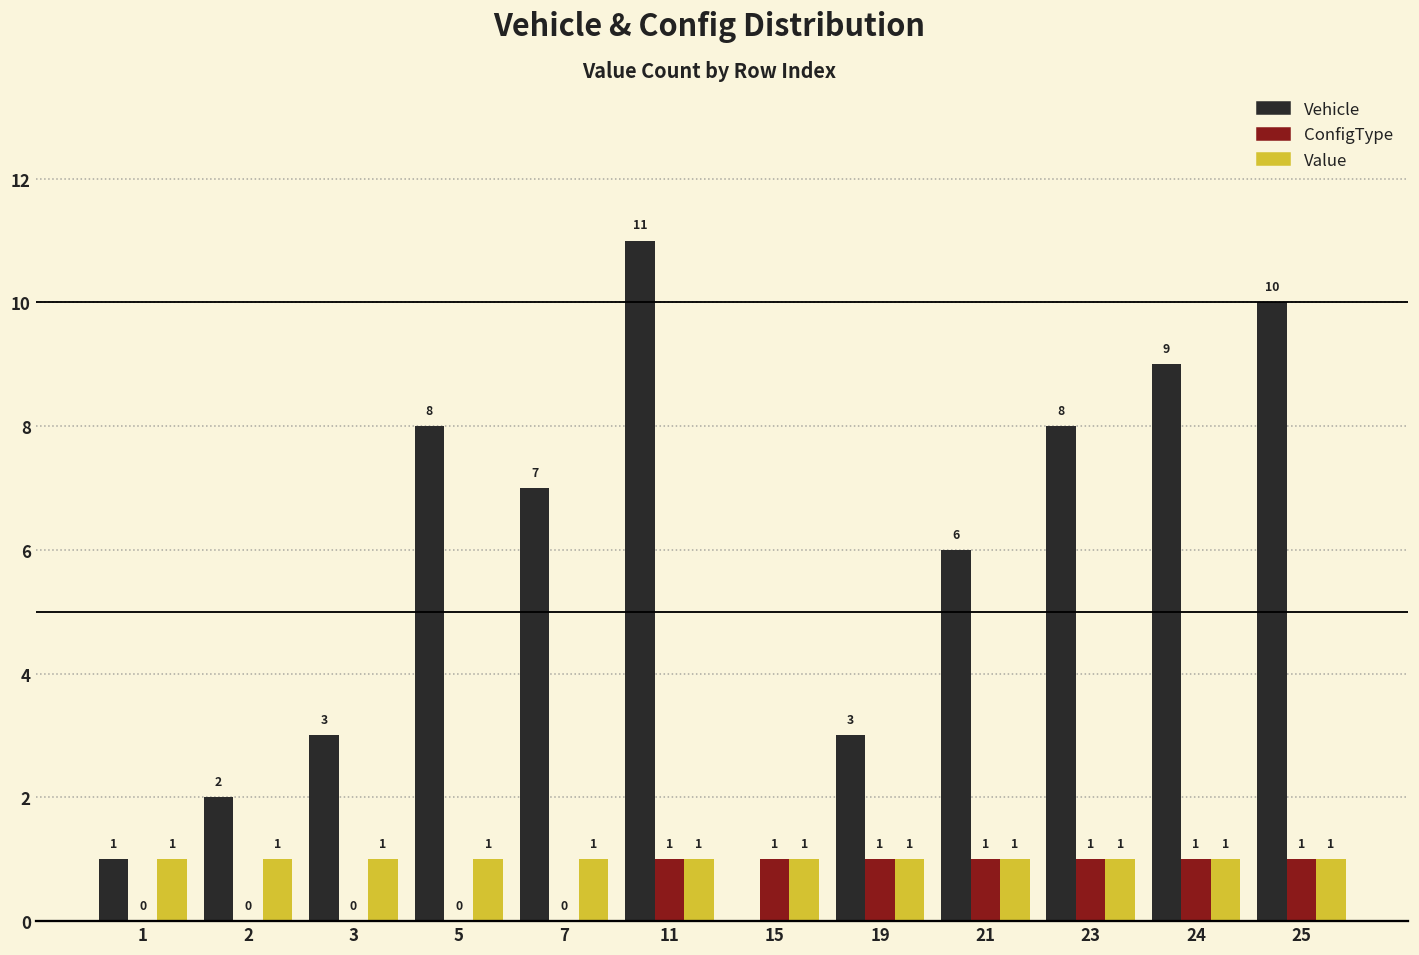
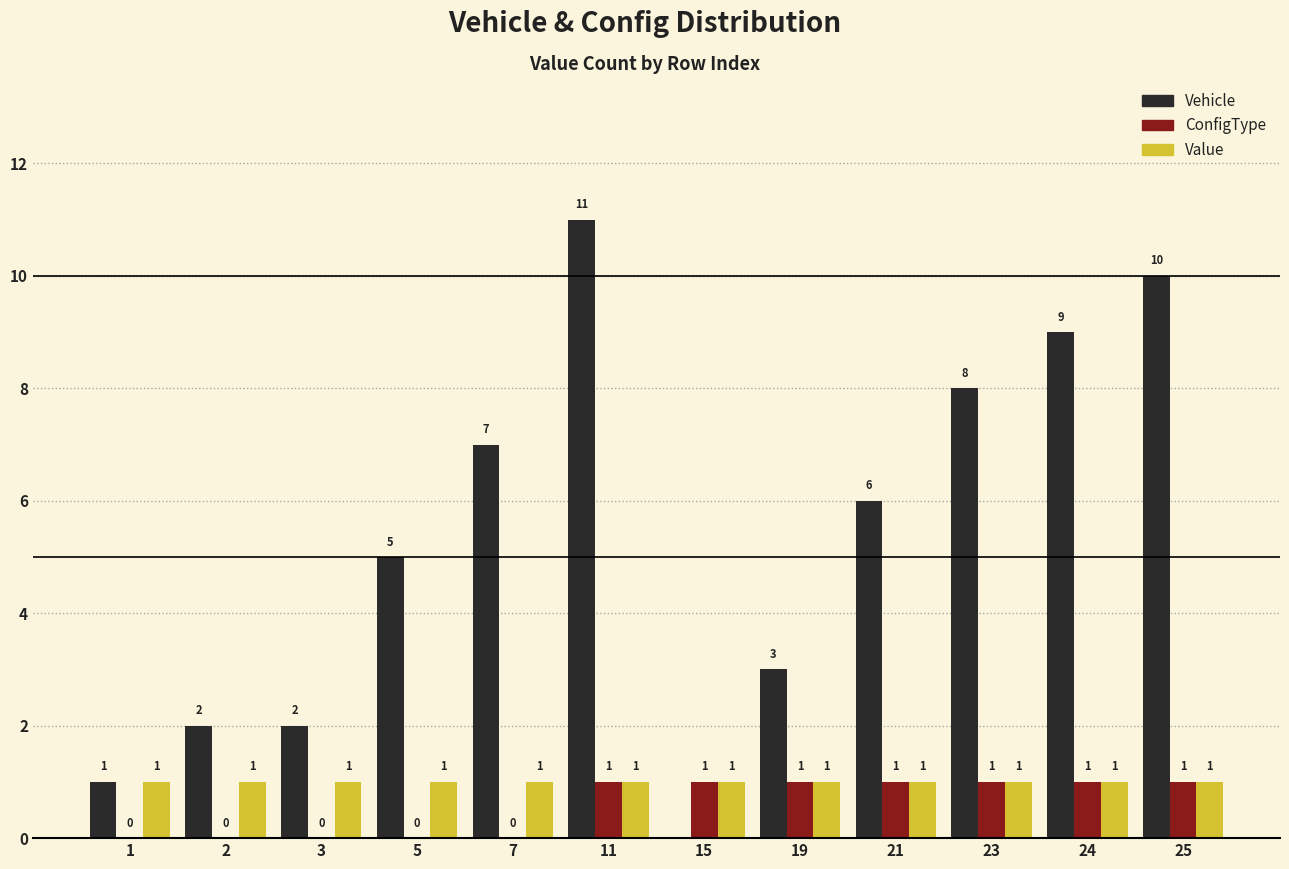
  {
    "Vehicle": {
      "1": 1,
      "2": 2,
-     "3": 3,
-     "5": 8,
+     "3": 2,
+     "5": 5,
      "7": 7,
      "11": 11,
      "19": 3,
      "21": 6,
      "23": 8,
      "24": 9,
      "25": 10
    },
    "ConfigType": {
      "1": 0,
      "2": 0,
      "3": 0,
      "5": 0,
      "7": 0,
      "11": 1,
      "15": 1,
      "19": 1,
      "21": 1,
      "23": 1,
      "24": 1,
      "25": 1
    },
    "Value": {
      "1": 1,
      "2": 1,
      "3": 1,
      "5": 1,
      "7": 1,
      "11": 1,
      "15": 1,
      "19": 1,
      "21": 1,
      "23": 1,
      "24": 1,
      "25": 1
    }
  }
